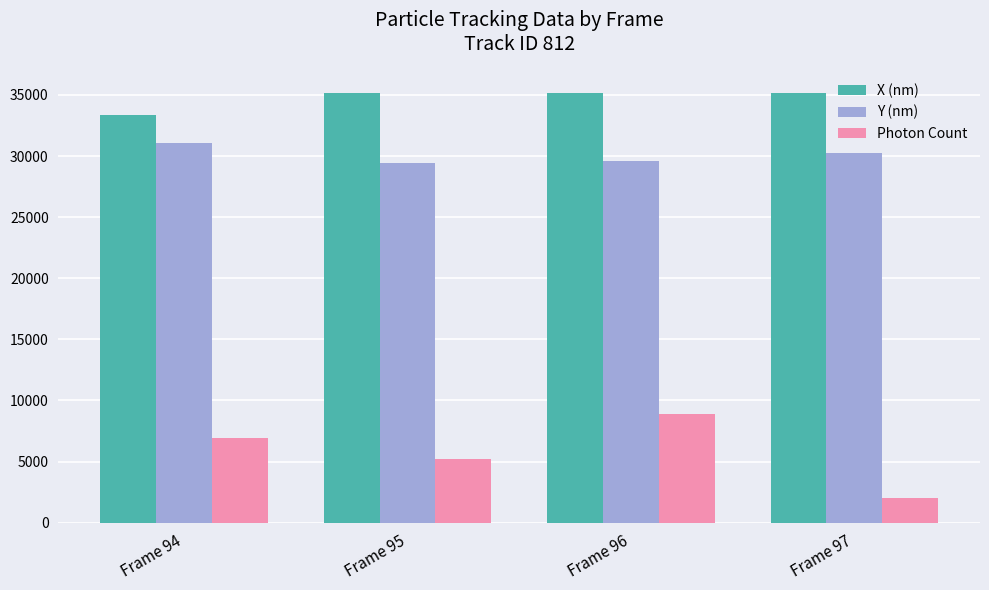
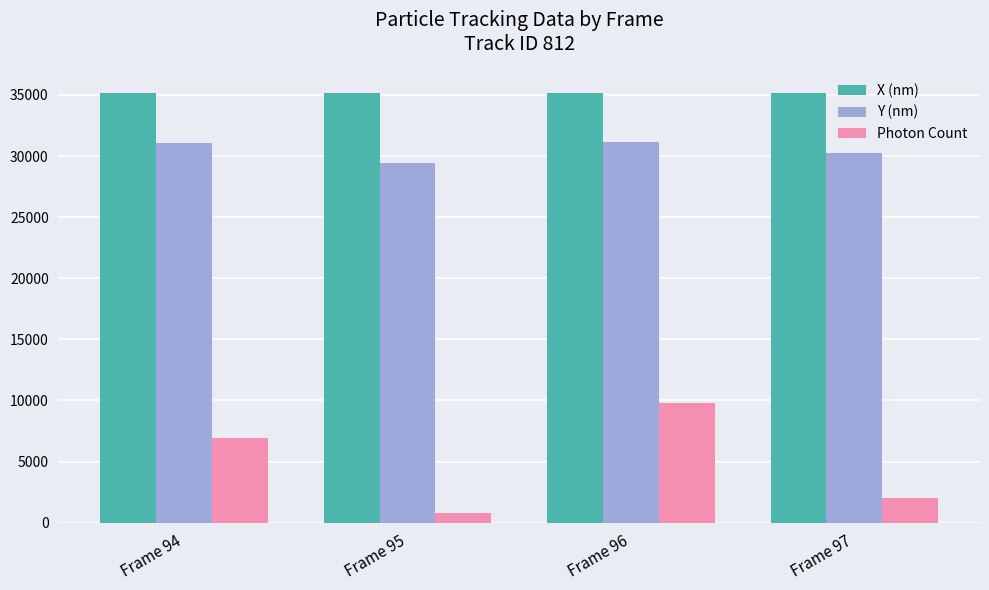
  {
    "X (nm)": {
-     "Frame 94": 33400,
+     "Frame 94": 35100,
      "Frame 95": 35200,
      "Frame 96": 35200,
      "Frame 97": 35200
    },
    "Y (nm)": {
      "Frame 94": 31000,
      "Frame 95": 29400,
-     "Frame 96": 29600,
+     "Frame 96": 31100,
      "Frame 97": 30200
    },
    "Photon Count": {
      "Frame 94": 6900,
-     "Frame 95": 5200,
-     "Frame 96": 8900,
+     "Frame 95": 800,
+     "Frame 96": 9800,
      "Frame 97": 2100
    }
  }
